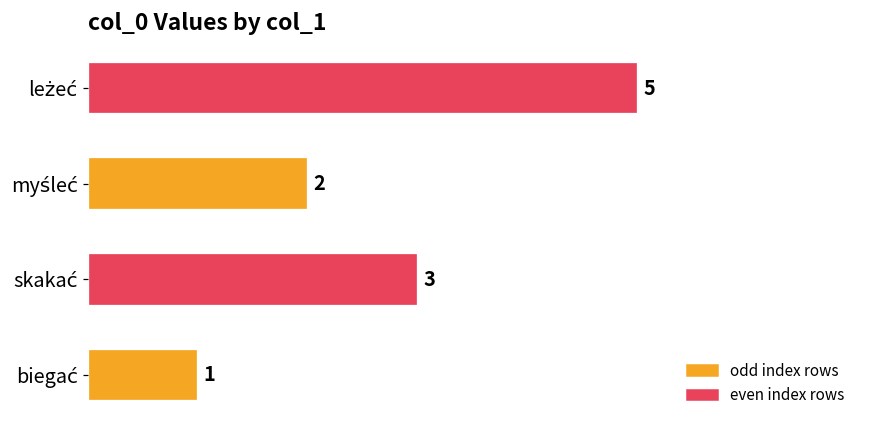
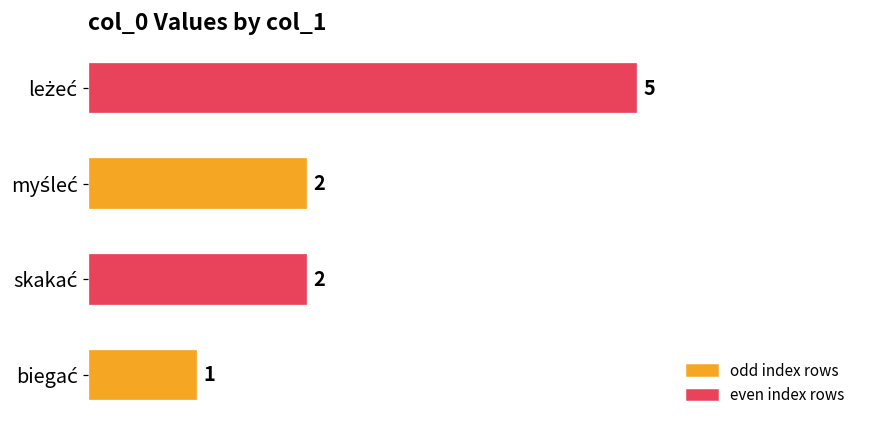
  {
    "leżeć": 5,
    "myśleć": 2,
-   "skakać": 3,
+   "skakać": 2,
    "biegać": 1
  }
